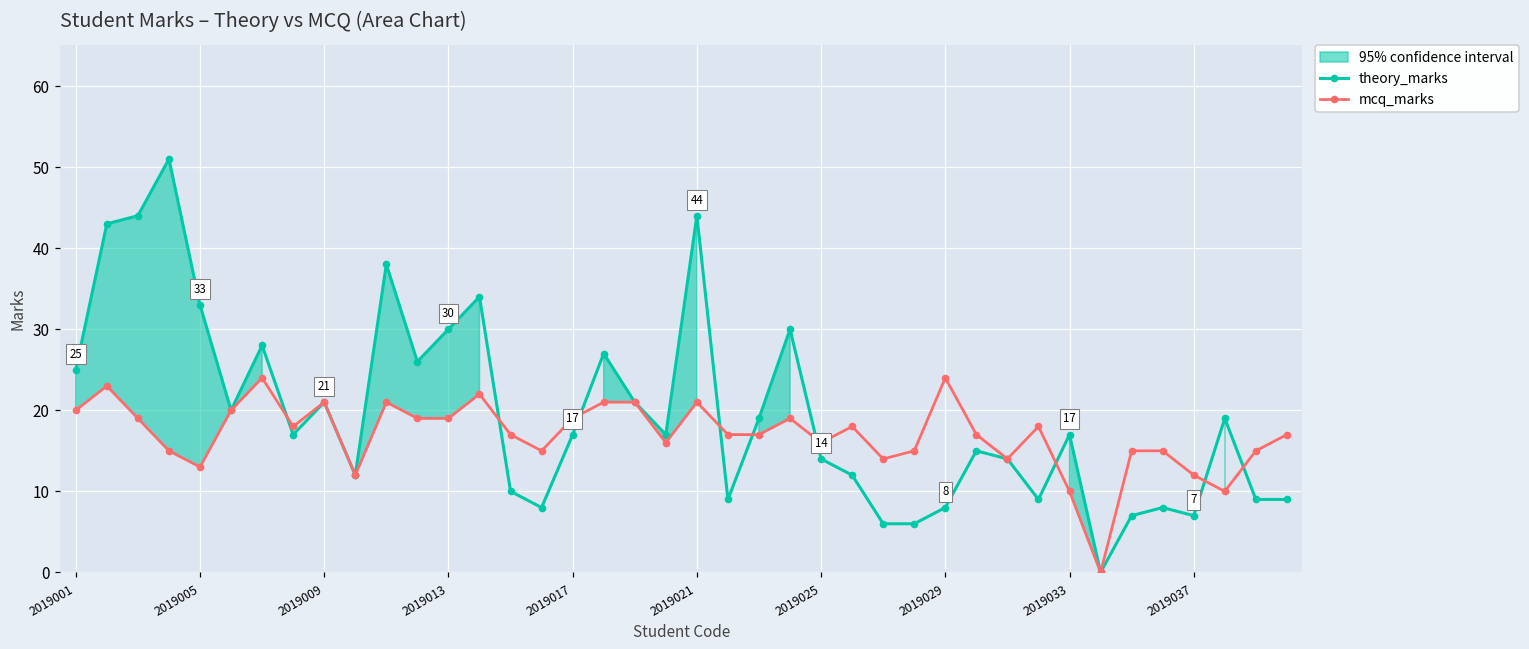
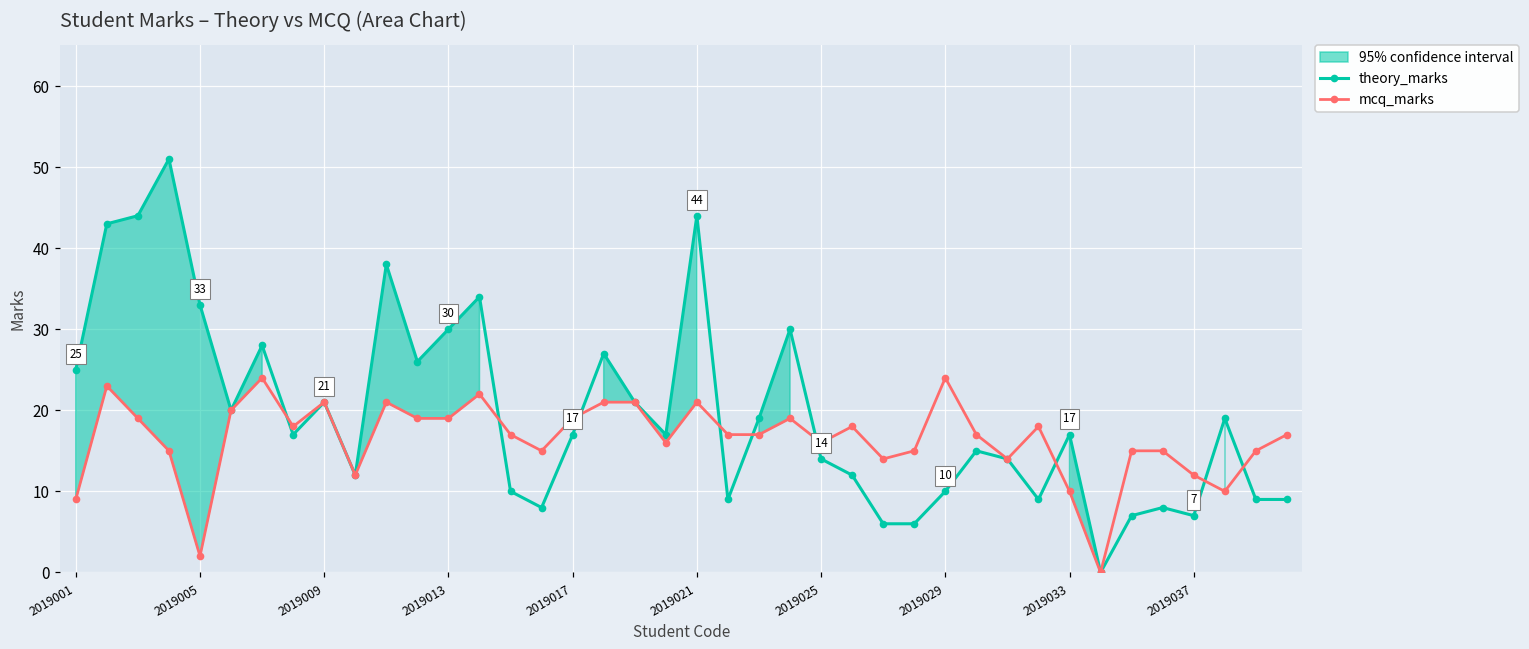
  {
    "theory_marks": {
-     "2019029": 8
+     "2019029": 10
    },
    "mcq_marks": {
-     "2019001": 20,
-     "2019005": 13,
+     "2019001": 9,
+     "2019005": 2,
      "2019013": 19,
      "2019021": 21,
      "2019029": 24,
      "2019033": 10,
      "2019037": 12
    }
  }
